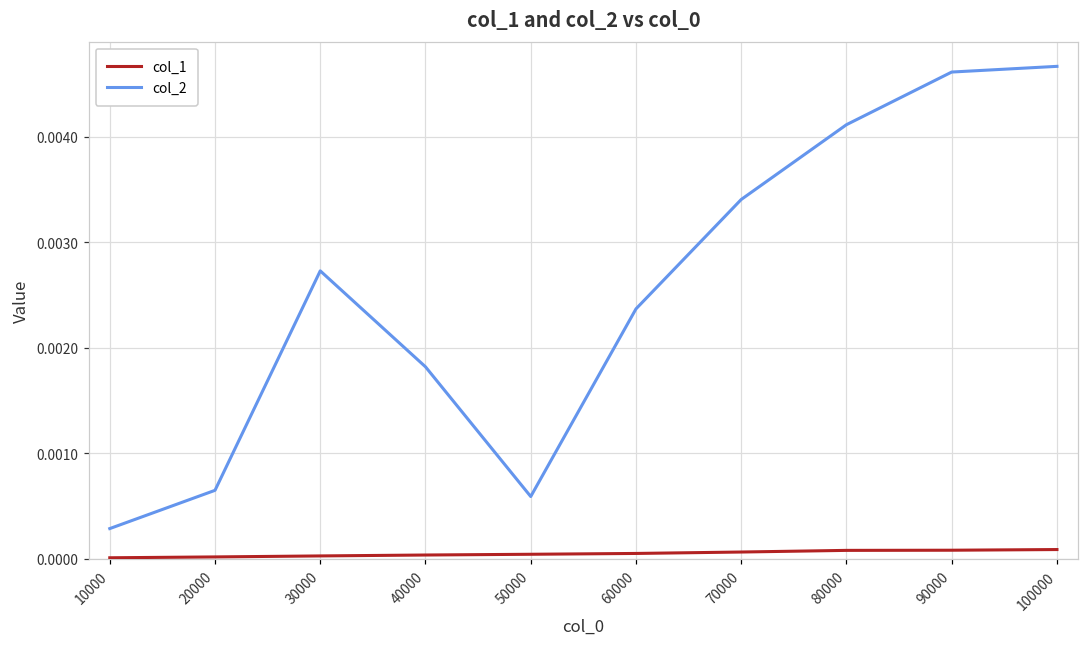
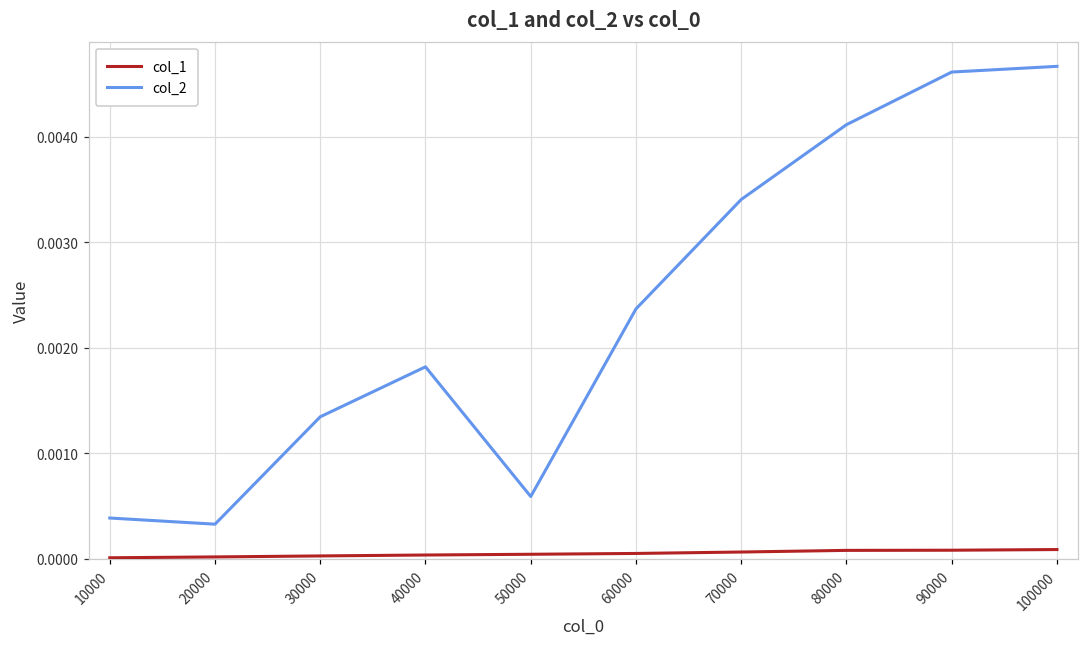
  {
    "col_1": {
      "10000": 0.0000,
      "20000": 0.0000,
      "30000": 0.0000,
      "40000": 0.0000,
      "50000": 0.0000,
      "60000": 0.0000,
      "70000": 0.0001,
      "80000": 0.0001,
      "90000": 0.0001,
      "100000": 0.0001
    },
    "col_2": {
-     "10000": 0.0003,
-     "20000": 0.0006,
-     "30000": 0.0027,
+     "10000": 0.0004,
+     "20000": 0.0003,
+     "30000": 0.0013,
      "40000": 0.0018,
      "50000": 0.0006,
      "60000": 0.0024,
      "70000": 0.0034,
      "80000": 0.0041,
      "90000": 0.0046,
      "100000": 0.0047
    }
  }
